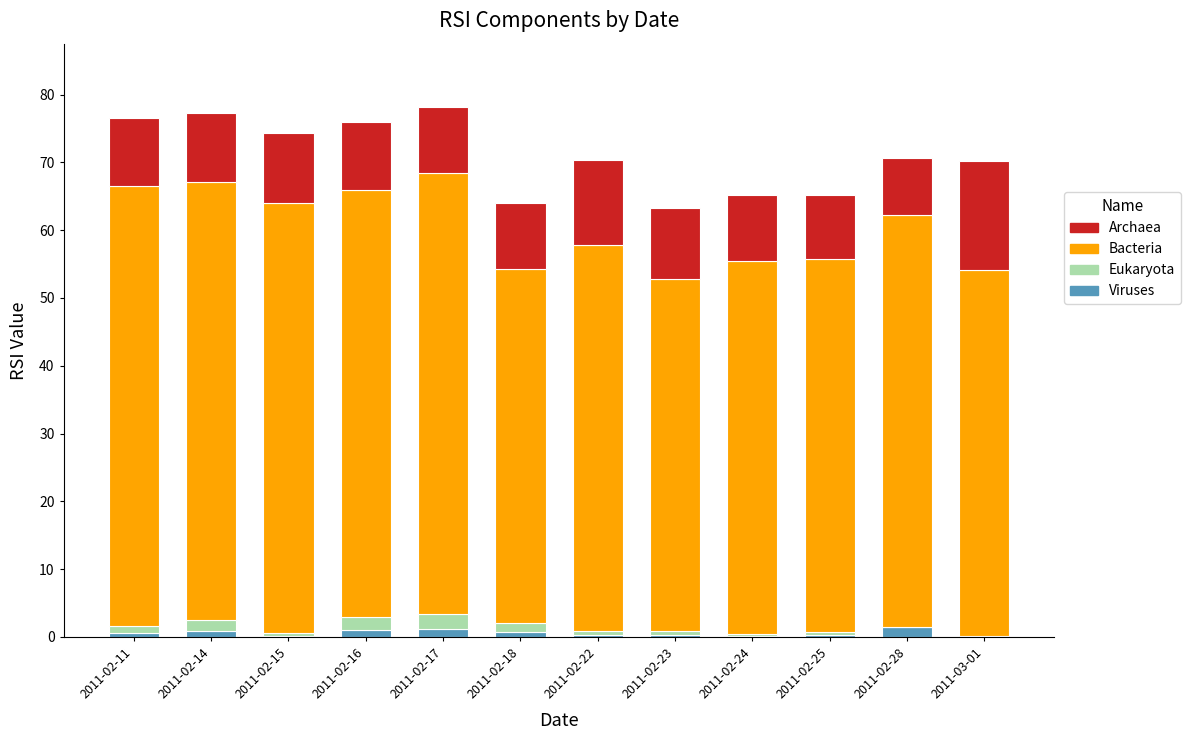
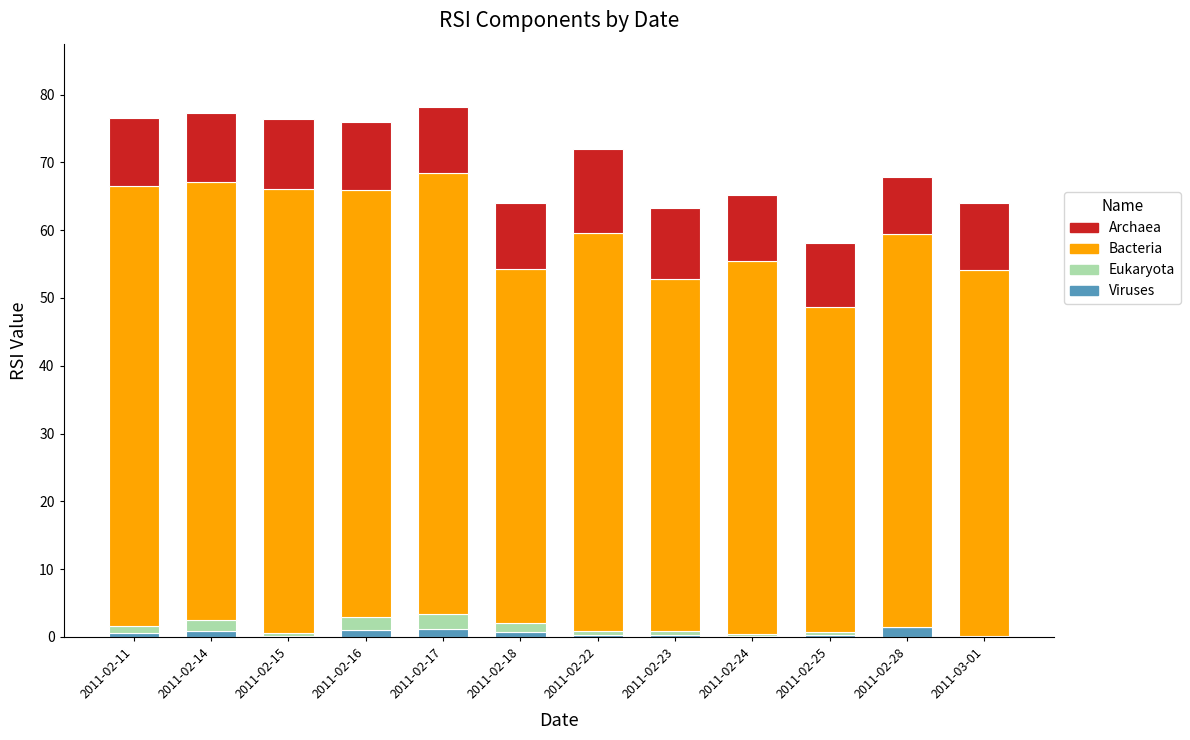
  {
    "Viruses": {
      "2011-02-11": 1,
      "2011-02-14": 1,
      "2011-02-16": 1,
      "2011-02-17": 1,
      "2011-02-18": 1,
      "2011-02-28": 1
    },
    "Eukaryota": {
      "2011-02-11": 1,
      "2011-02-14": 2,
      "2011-02-16": 2,
      "2011-02-17": 2,
      "2011-02-18": 1,
      "2011-02-22": 1,
      "2011-02-23": 1,
      "2011-02-25": 0
    },
    "Bacteria": {
      "2011-02-11": 65,
      "2011-02-14": 65,
-     "2011-02-15": 64,
+     "2011-02-15": 66,
      "2011-02-16": 63,
      "2011-02-17": 65,
      "2011-02-18": 52,
-     "2011-02-22": 57,
+     "2011-02-22": 59,
      "2011-02-23": 52,
      "2011-02-24": 55,
-     "2011-02-25": 55,
-     "2011-02-28": 61,
+     "2011-02-25": 48,
+     "2011-02-28": 58,
      "2011-03-01": 54
    },
    "Archaea": {
      "2011-02-11": 10,
      "2011-02-14": 10,
      "2011-02-15": 10,
      "2011-02-16": 10,
      "2011-02-17": 10,
      "2011-02-18": 10,
      "2011-02-22": 12,
      "2011-02-23": 10,
      "2011-02-24": 10,
      "2011-02-25": 10,
      "2011-02-28": 8,
-     "2011-03-01": 16
+     "2011-03-01": 10
    }
  }
